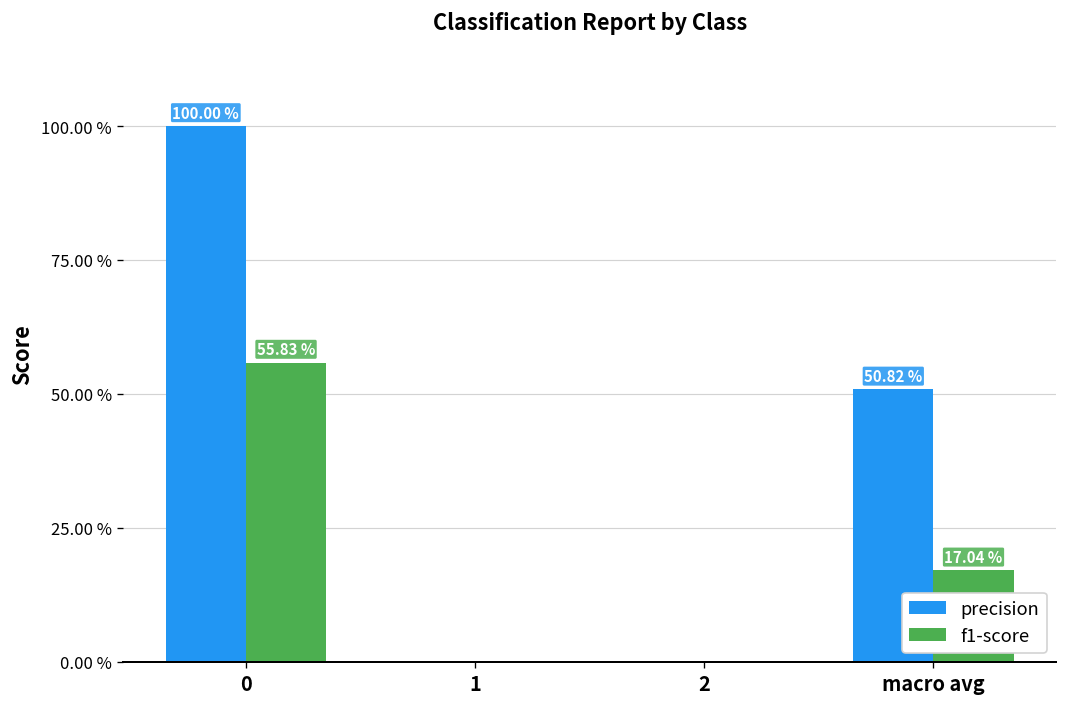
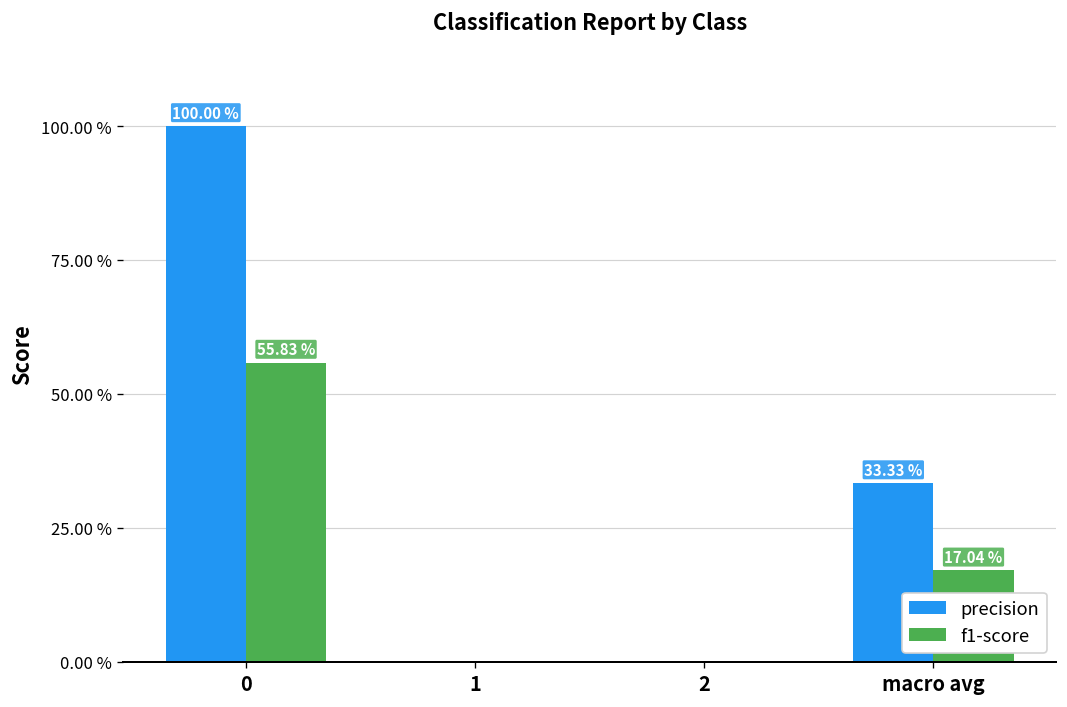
  {
    "precision": {
-     "macro avg": "50.82 %"
+     "macro avg": "33.33 %"
    },
    "f1-score": {
      "1": "0 %",
      "2": "0 %"
    }
  }
